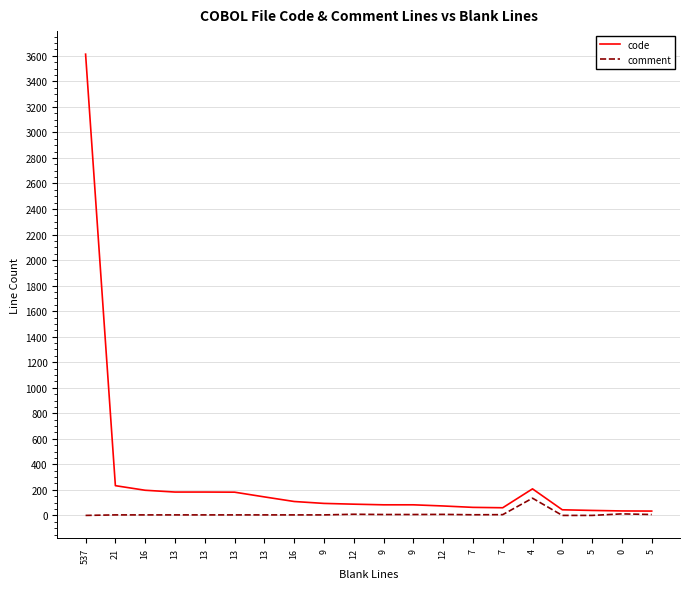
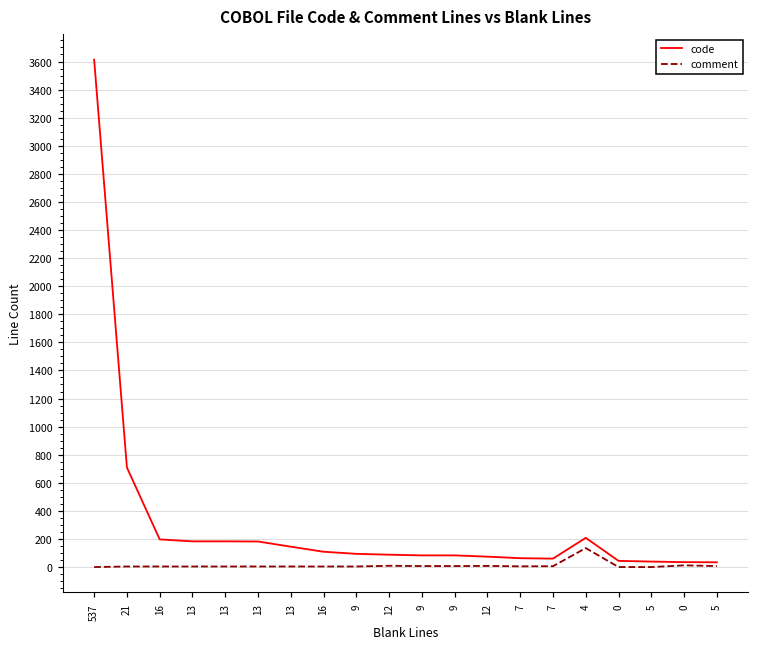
  {
    "code": {
      "537": 3610,
-     "21": 230,
+     "21": 710,
      "4": 210
    },
    "comment": {
      "537": 0,
      "21": 0,
      "4": 140
    }
  }
